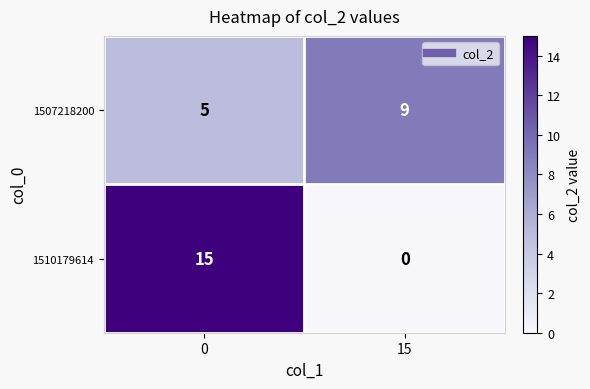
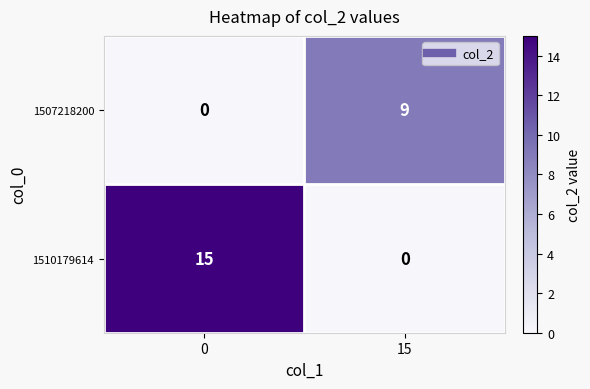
  {
    "1507218200": {
-     "0": 5,
+     "0": 0,
      "15": 9
    },
    "1510179614": {
      "0": 15,
      "15": 0
    }
  }
